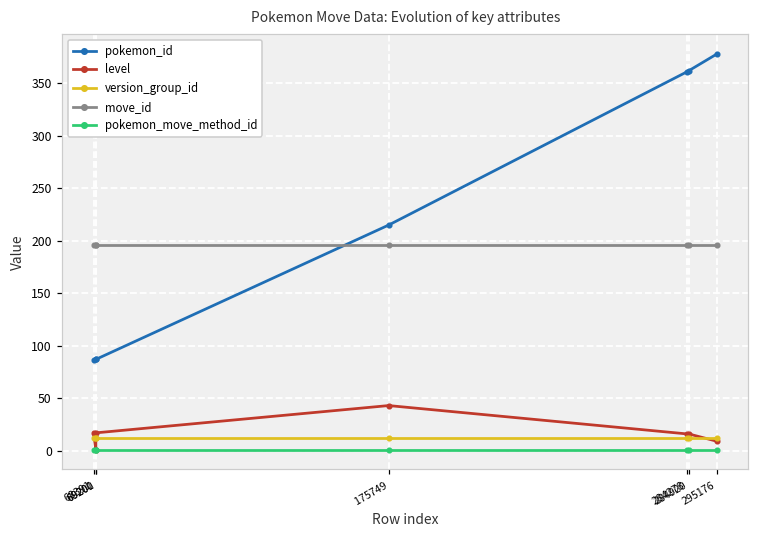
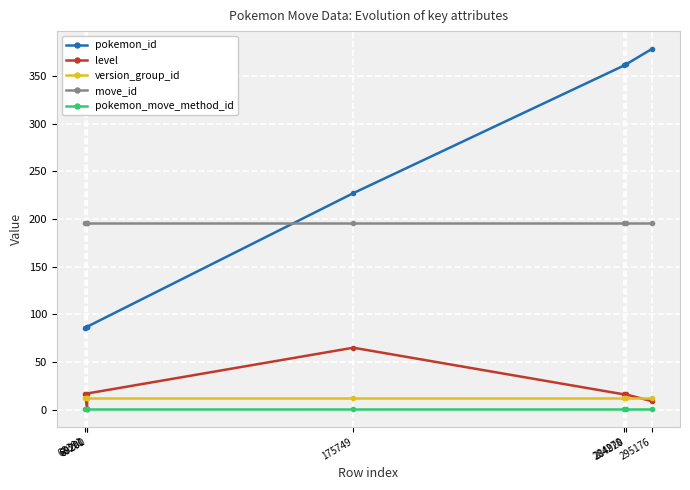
  {
    "pokemon_id": {
      "68391": 90,
      "69200": 90,
      "69201": 90,
-     "175749": 220,
+     "175749": 230,
      "284278": 360,
      "284920": 360,
      "295176": 380
    },
    "level": {
      "68391": 20,
      "69201": 20,
-     "175749": 40,
+     "175749": 70,
      "284278": 20,
      "284920": 20,
      "295176": 10
    },
    "version_group_id": {
      "68391": 10,
      "69200": 10,
      "69201": 10,
      "175749": 10,
      "284278": 10,
      "284920": 10,
      "295176": 10
    },
    "move_id": {
      "68391": 200,
      "69200": 200,
      "69201": 200,
      "175749": 200,
      "284278": 200,
      "284920": 200,
      "295176": 200
    },
    "pokemon_move_method_id": {
      "175749": 0,
      "284278": 0,
      "284920": 0,
      "295176": 0
    }
  }
